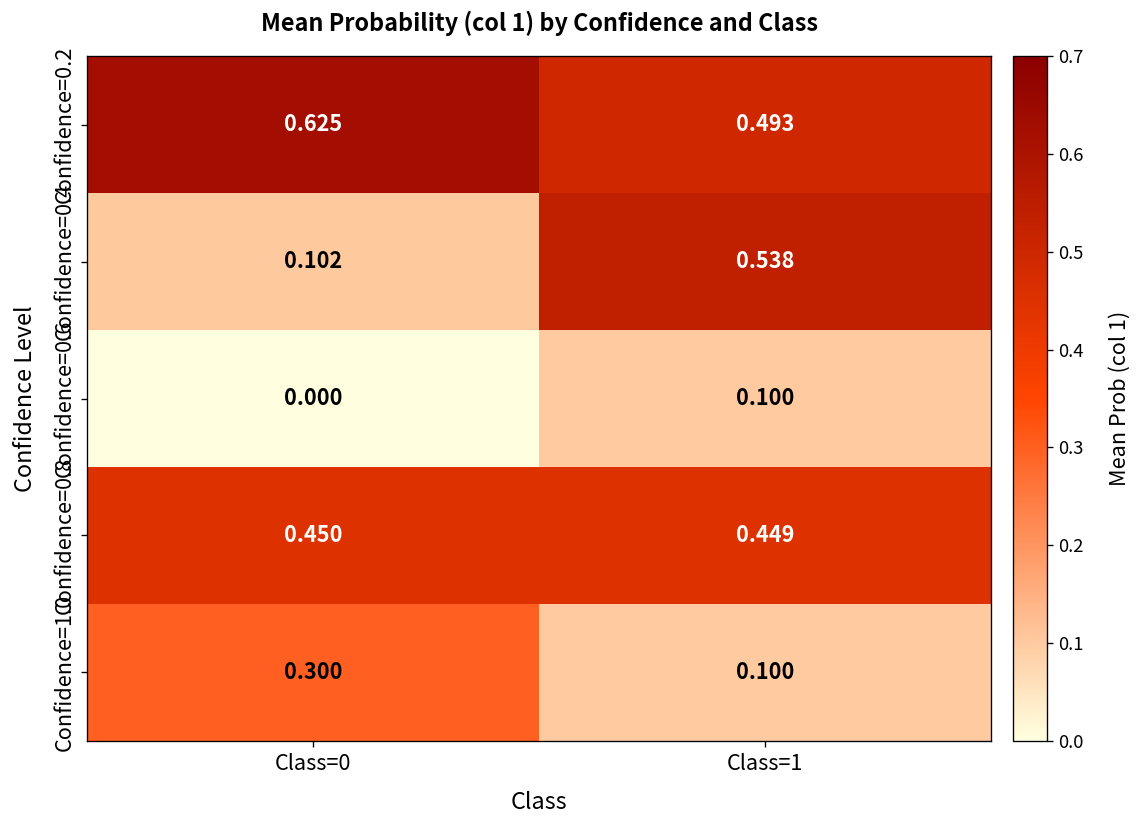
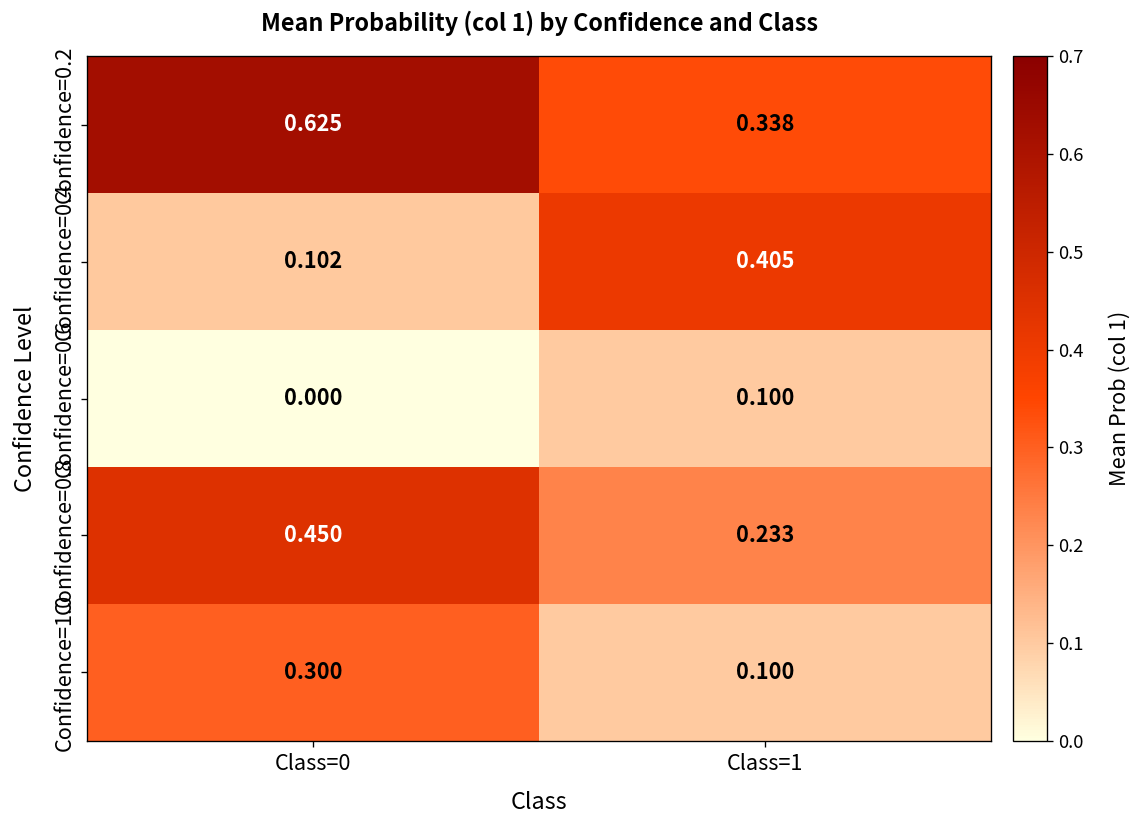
  {
    "Confidence=0.2": {
-     "Class=1": 0.493
+     "Class=1": 0.338
    },
    "Confidence=0.4": {
-     "Class=1": 0.538
+     "Class=1": 0.405
    },
    "Confidence=0.8": {
-     "Class=1": 0.449
+     "Class=1": 0.233
    }
  }
